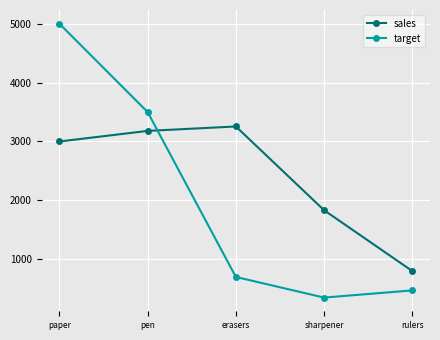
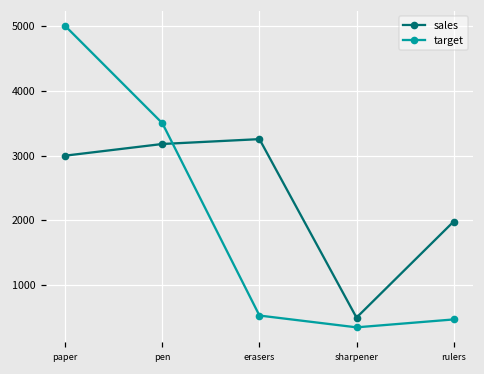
  {
    "sales": {
      "paper": 3000,
      "pen": 3200,
      "erasers": 3300,
-     "sharpener": 1800,
-     "rulers": 800
+     "sharpener": 500,
+     "rulers": 2000
    },
    "target": {
      "paper": 5000,
      "pen": 3500,
-     "erasers": 700,
+     "erasers": 500,
      "sharpener": 400,
      "rulers": 500
    }
  }
